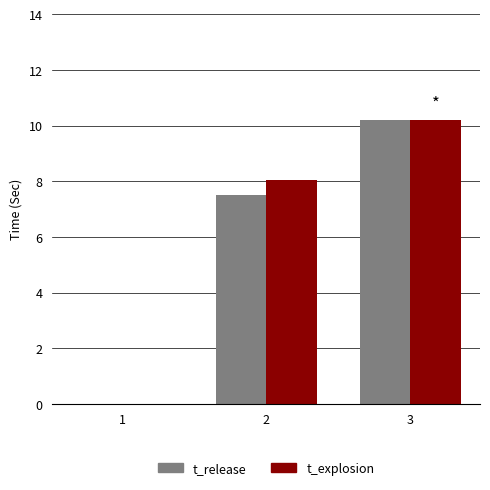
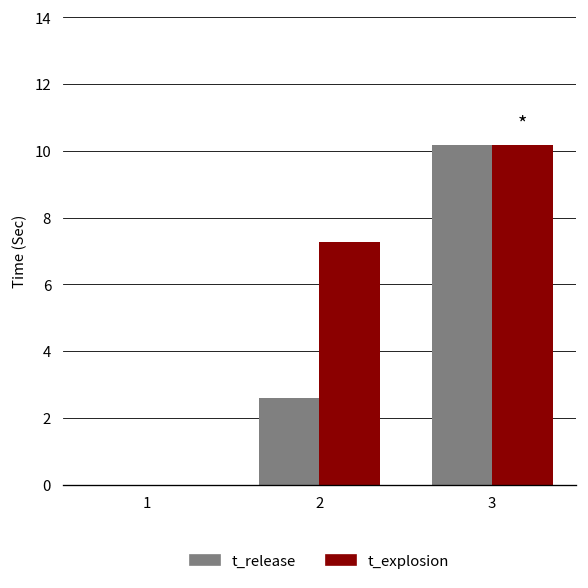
  {
    "t_release": {
      "1": 0.0,
-     "2": 7.5,
+     "2": 2.6,
      "3": 10.2
    },
    "t_explosion": {
      "1": 0.0,
-     "2": 8.1,
+     "2": 7.3,
      "3": 10.2
    }
  }
